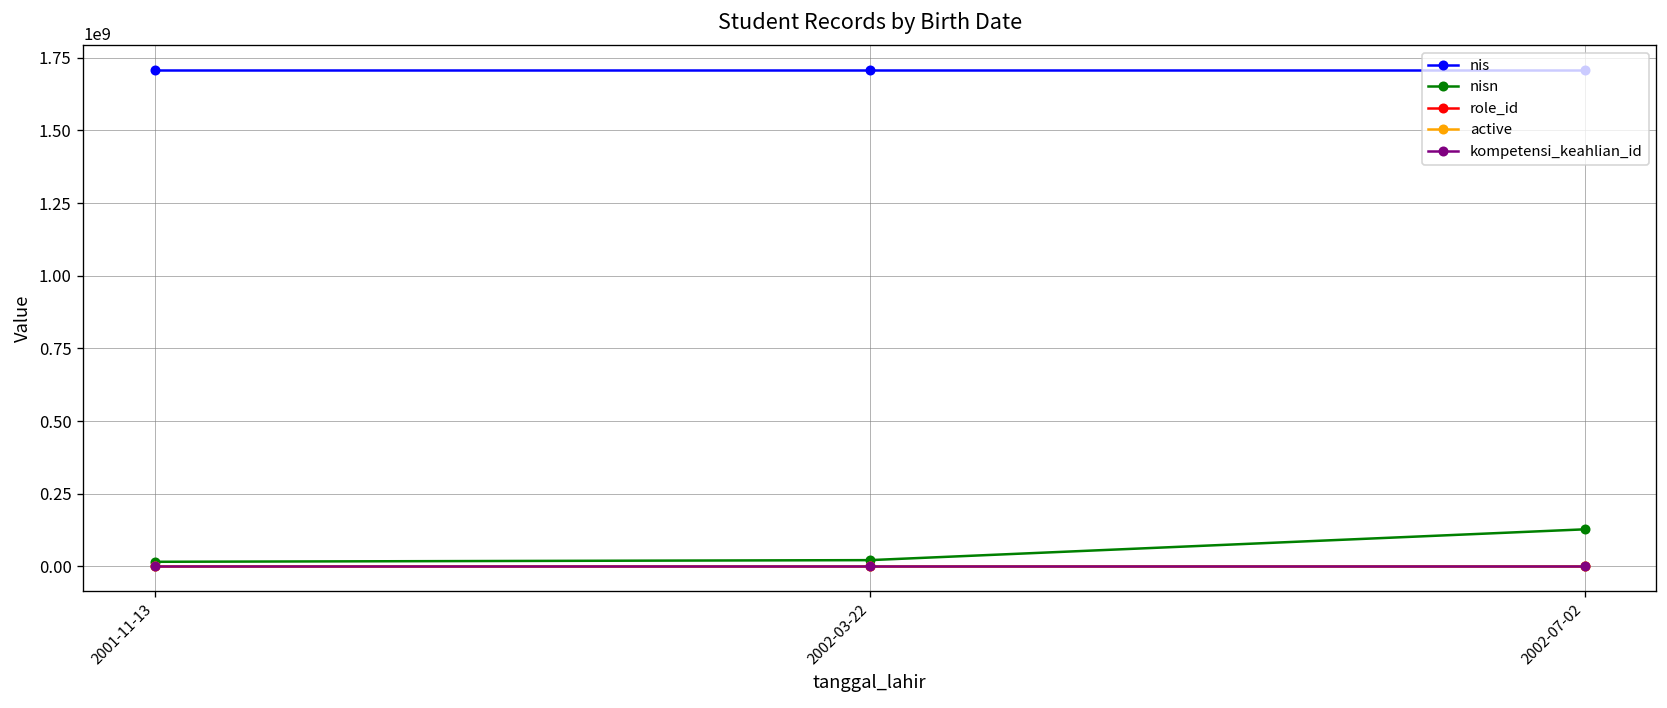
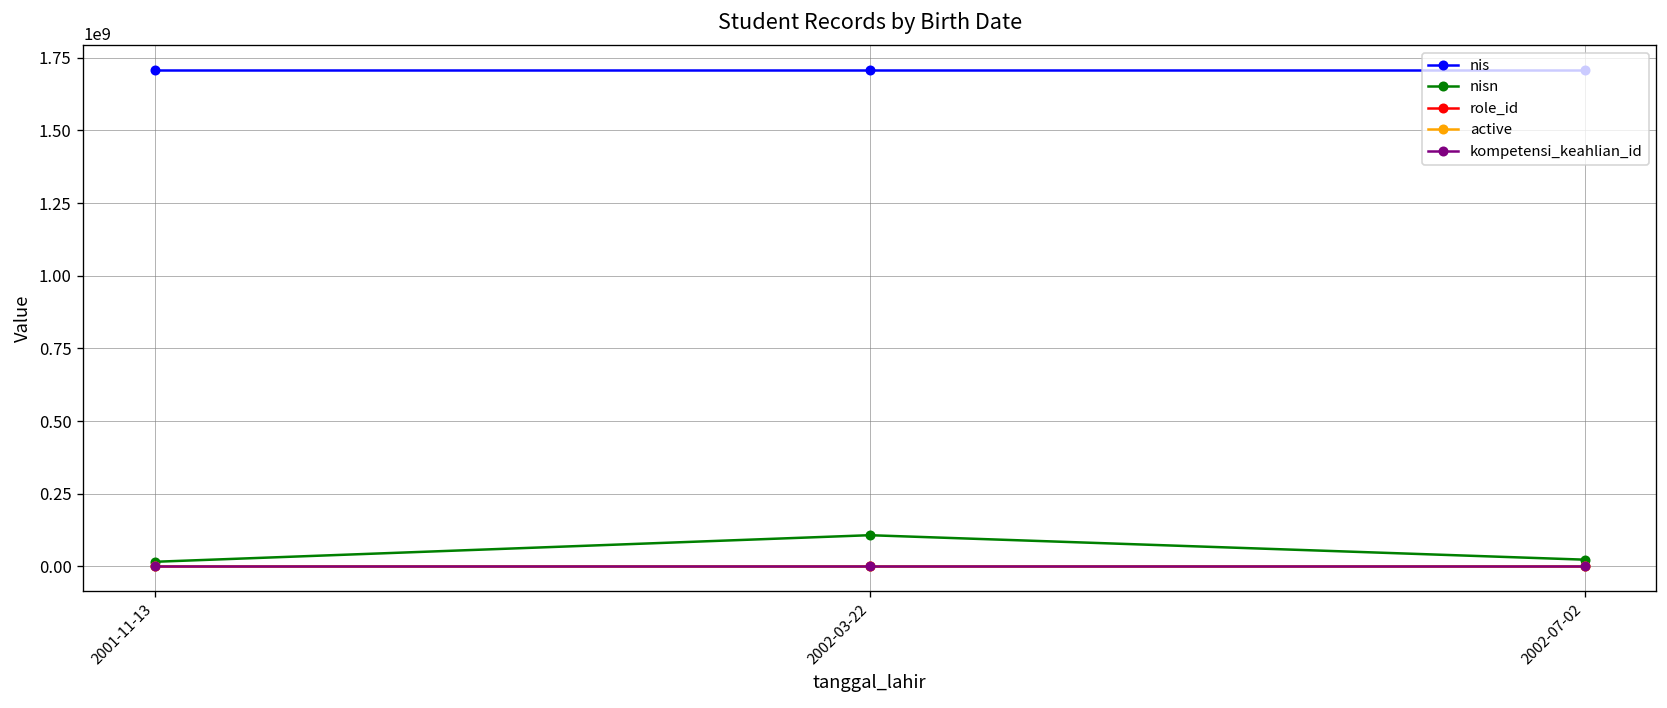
  {
    "nis": {
      "2001-11-13": 1710000000,
      "2002-03-22": 1710000000
    },
    "nisn": {
      "2001-11-13": 20000000,
-     "2002-03-22": 20000000,
-     "2002-07-02": 130000000
+     "2002-03-22": 110000000,
+     "2002-07-02": 20000000
    },
    "kompetensi_keahlian_id": {
      "2001-11-13": 0,
      "2002-03-22": 0,
      "2002-07-02": 0
    }
  }
